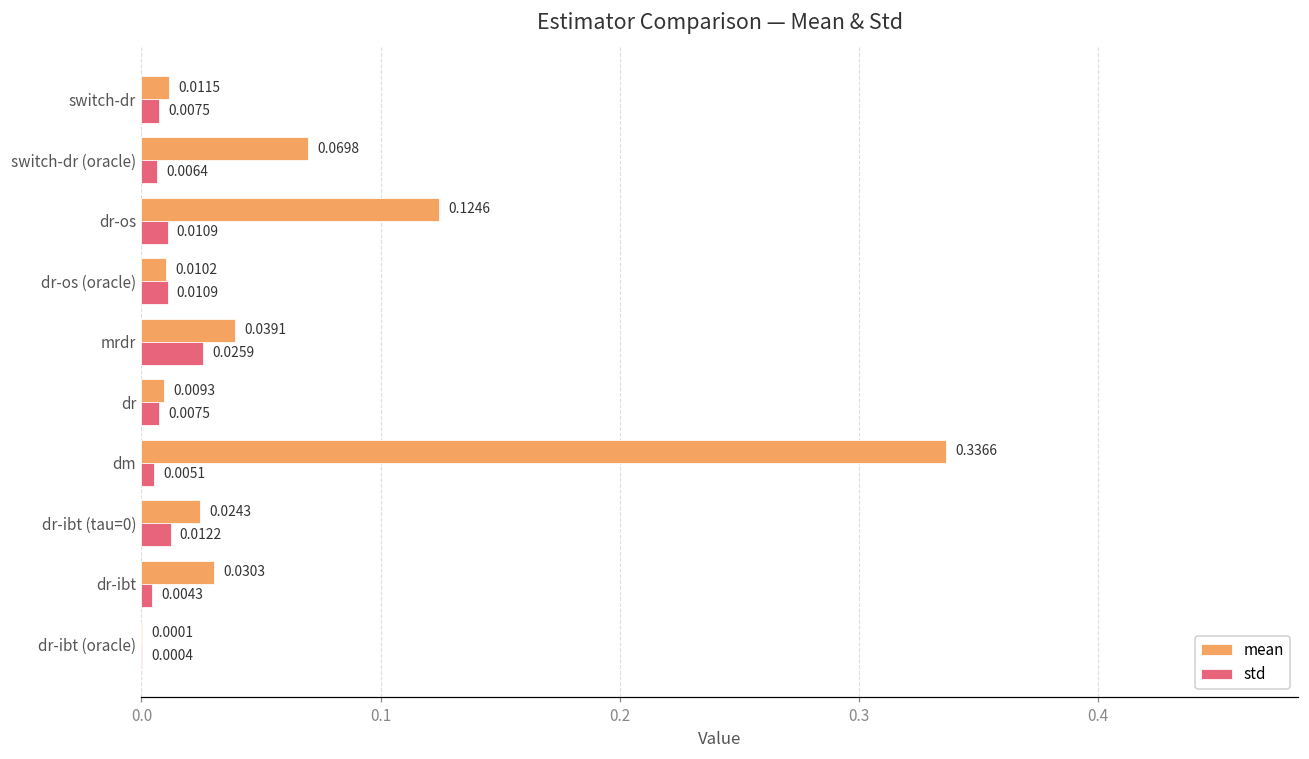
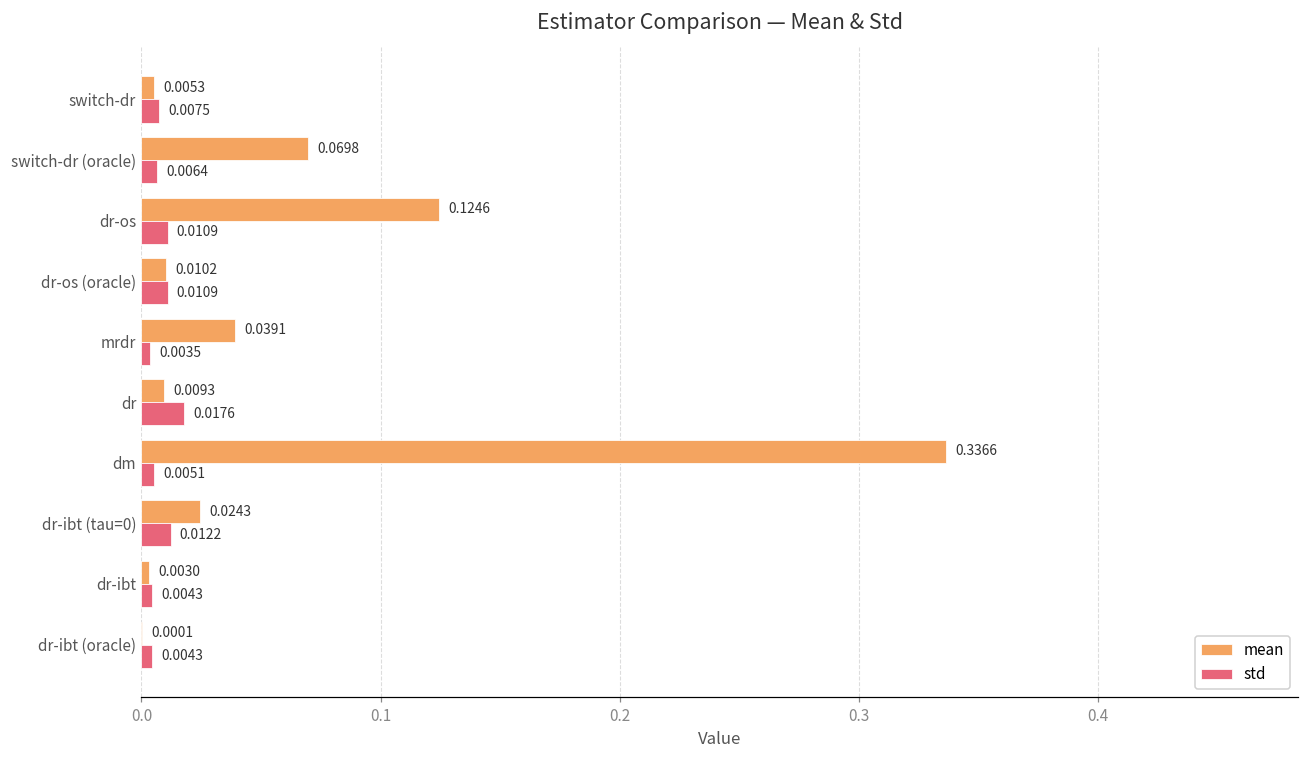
  {
    "mean": {
-     "switch-dr": 0.0115,
+     "switch-dr": 0.0053,
      "switch-dr (oracle)": 0.0698,
      "dr-os": 0.1246,
      "dr-os (oracle)": 0.0102,
      "mrdr": 0.0391,
      "dr": 0.0093,
      "dm": 0.3366,
      "dr-ibt (tau=0)": 0.0243,
-     "dr-ibt": 0.0303,
+     "dr-ibt": 0.0030,
      "dr-ibt (oracle)": 0.0001
    },
    "std": {
      "switch-dr": 0.0075,
      "switch-dr (oracle)": 0.0064,
      "dr-os": 0.0109,
      "dr-os (oracle)": 0.0109,
-     "mrdr": 0.0259,
-     "dr": 0.0075,
+     "mrdr": 0.0035,
+     "dr": 0.0176,
      "dm": 0.0051,
      "dr-ibt (tau=0)": 0.0122,
      "dr-ibt": 0.0043,
-     "dr-ibt (oracle)": 0.0004
+     "dr-ibt (oracle)": 0.0043
    }
  }
